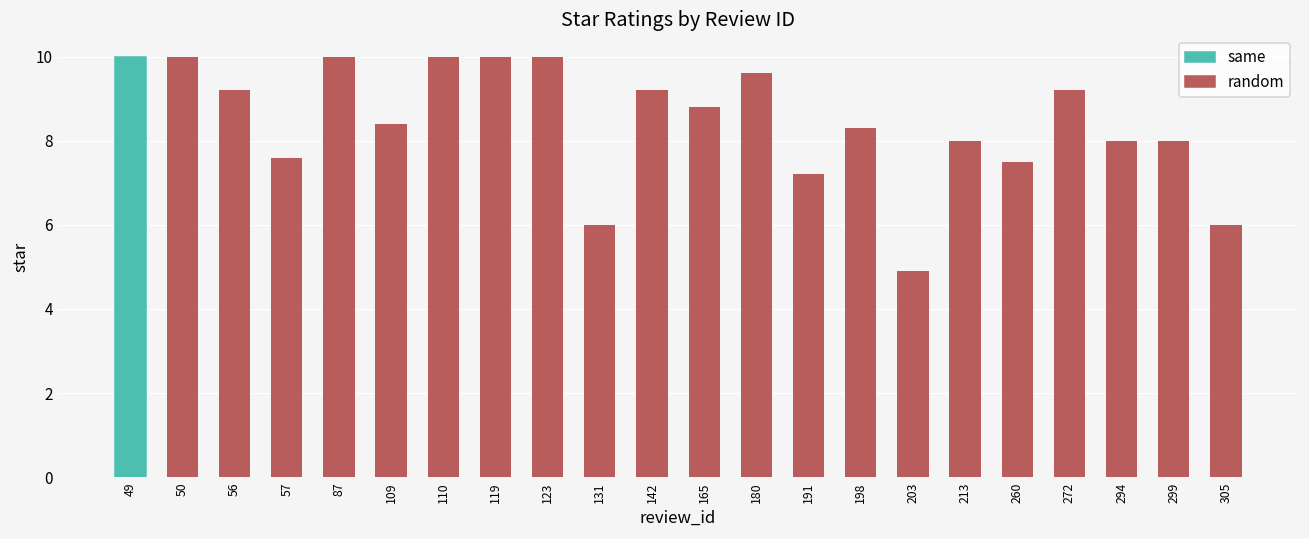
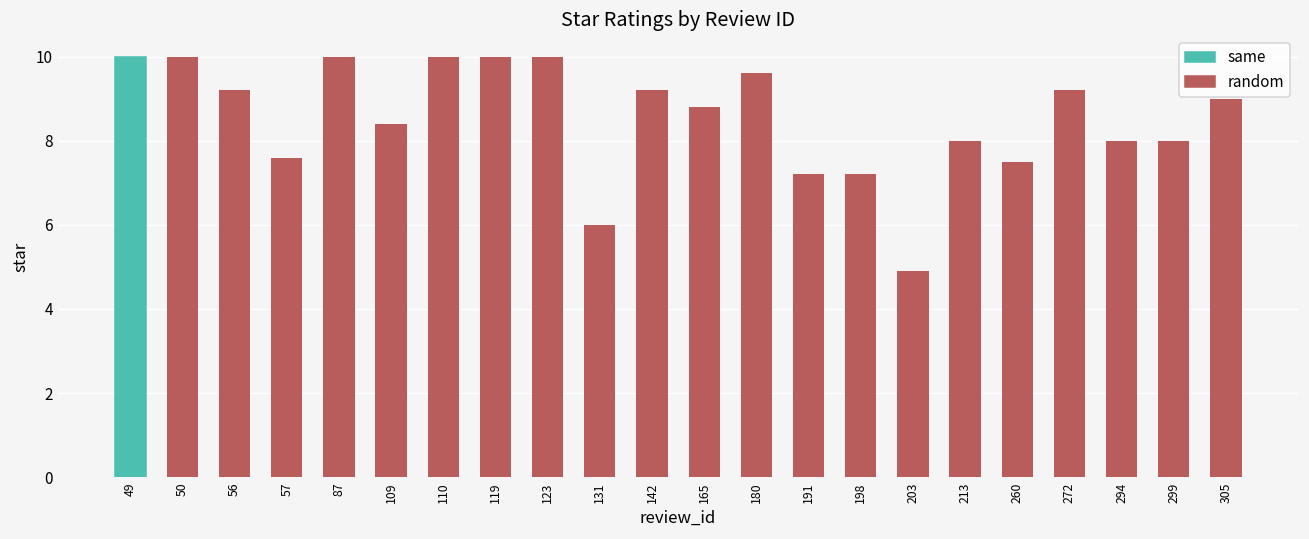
  {
    "49": 10.0,
    "50": 10.0,
    "56": 9.2,
    "57": 7.6,
    "87": 10.0,
    "109": 8.4,
    "110": 10.0,
    "119": 10.0,
    "123": 10.0,
    "131": 6.0,
    "142": 9.2,
    "165": 8.8,
    "180": 9.6,
    "191": 7.2,
-   "198": 8.3,
+   "198": 7.2,
    "203": 4.9,
    "213": 8.0,
    "260": 7.5,
    "272": 9.2,
    "294": 8.0,
    "299": 8.0,
-   "305": 6
+   "305": 9
  }
